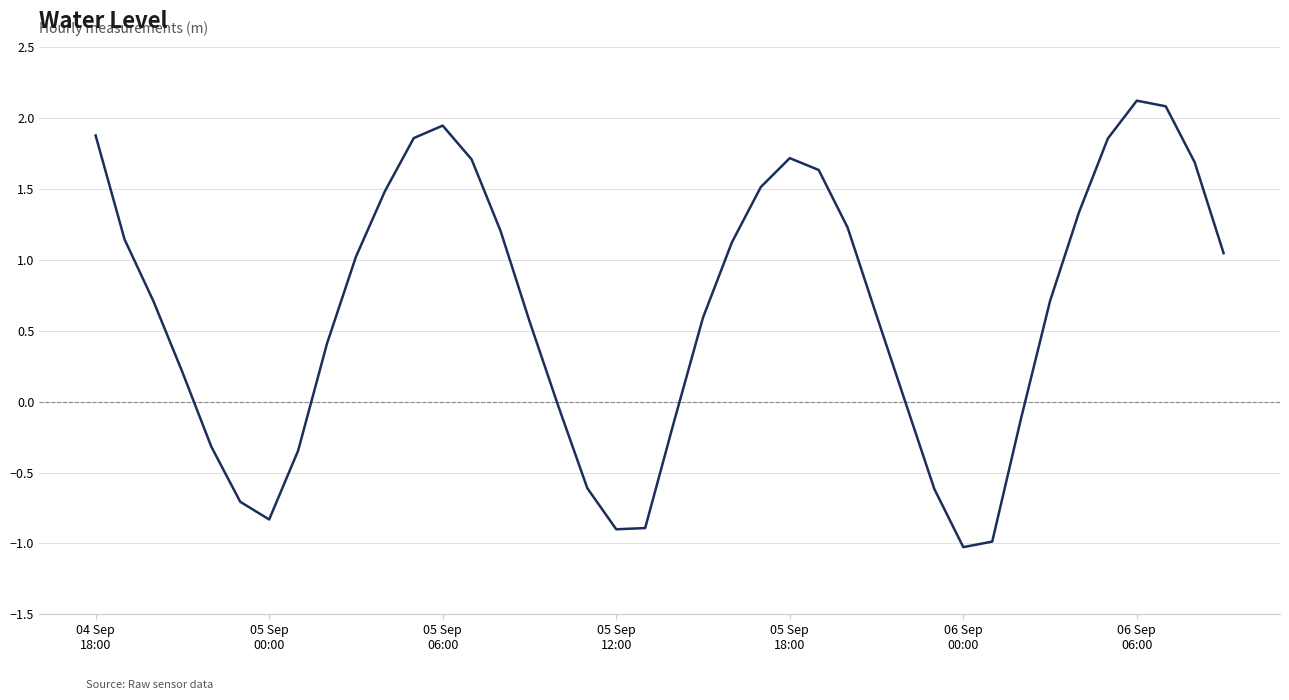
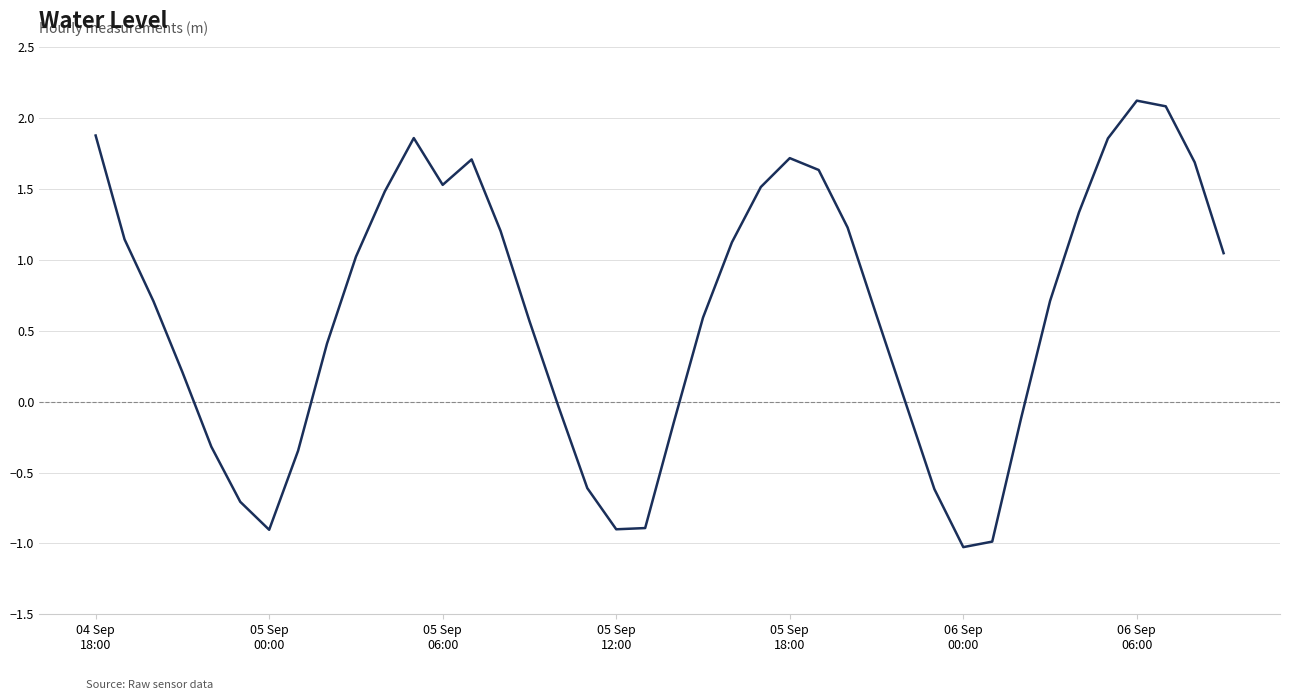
  {
    "04 Sep 18:00": 1.88,
-   "05 Sep 00:00": -0.83,
-   "05 Sep 06:00": 1.95,
+   "05 Sep 00:00": -0.90,
+   "05 Sep 06:00": 1.53,
    "05 Sep 12:00": -0.90,
    "05 Sep 18:00": 1.72,
    "06 Sep 00:00": -1.03,
    "06 Sep 06:00": 2.12
  }
